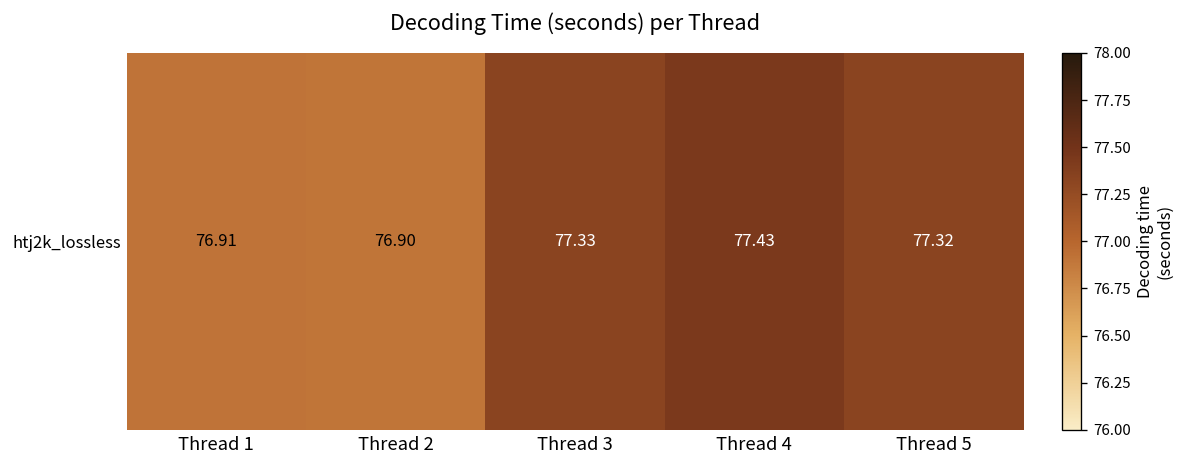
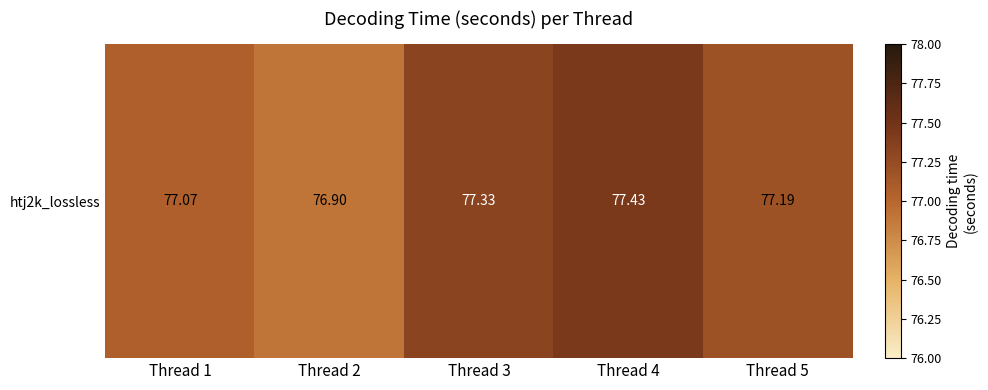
  {
    "htj2k_lossless": {
-     "Thread 1": 76.91,
+     "Thread 1": 77.07,
      "Thread 2": 76.90,
      "Thread 3": 77.33,
      "Thread 4": 77.43,
-     "Thread 5": 77.32
+     "Thread 5": 77.19
    }
  }
